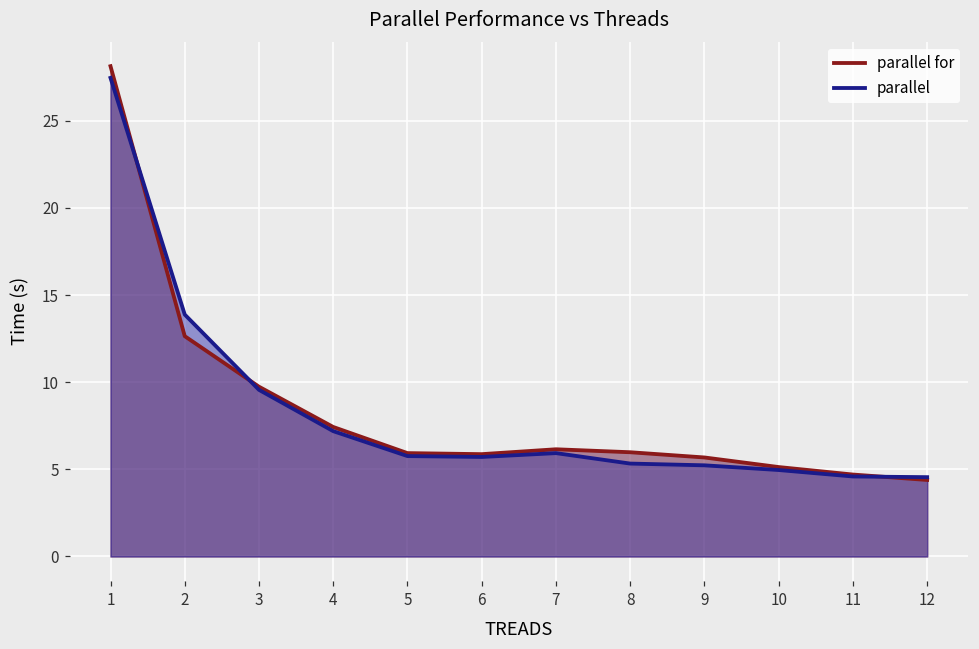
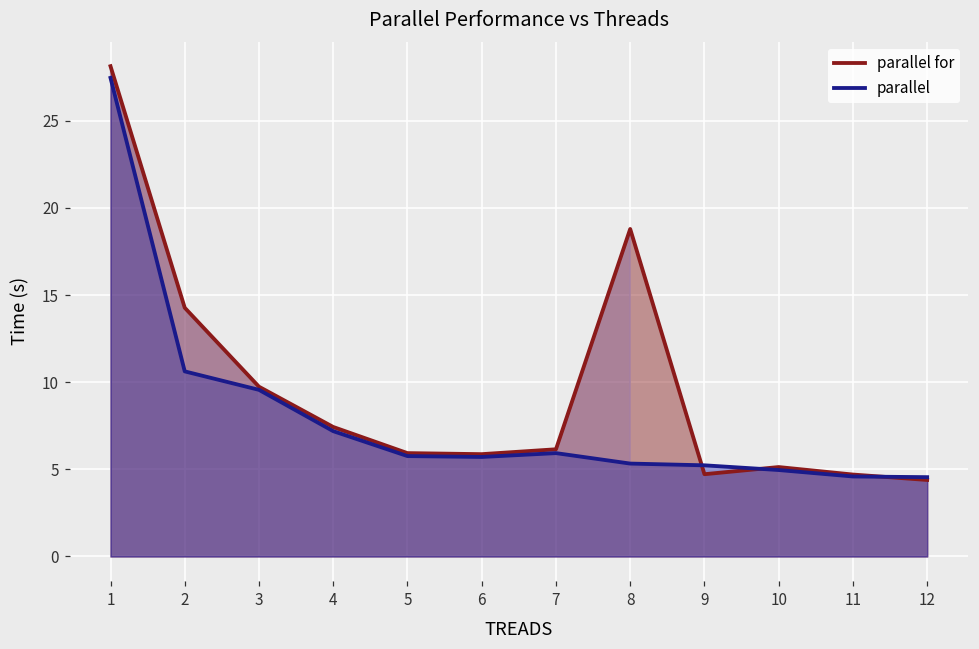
  {
    "parallel for": {
      "1": 28.1,
-     "2": 12.6,
+     "2": 14.3,
      "3": 9.7,
      "4": 7.4,
      "5": 5.9,
      "7": 6.2,
-     "8": 6.0,
-     "9": 5.7,
+     "8": 18.8,
+     "9": 4.7,
      "10": 5.1
    },
    "parallel": {
      "1": 27.5,
-     "2": 13.9,
+     "2": 10.6,
      "3": 9.6,
      "4": 7.2,
      "5": 5.8,
      "7": 5.9,
      "8": 5.3,
      "9": 5.2,
      "10": 5.0
    }
  }
